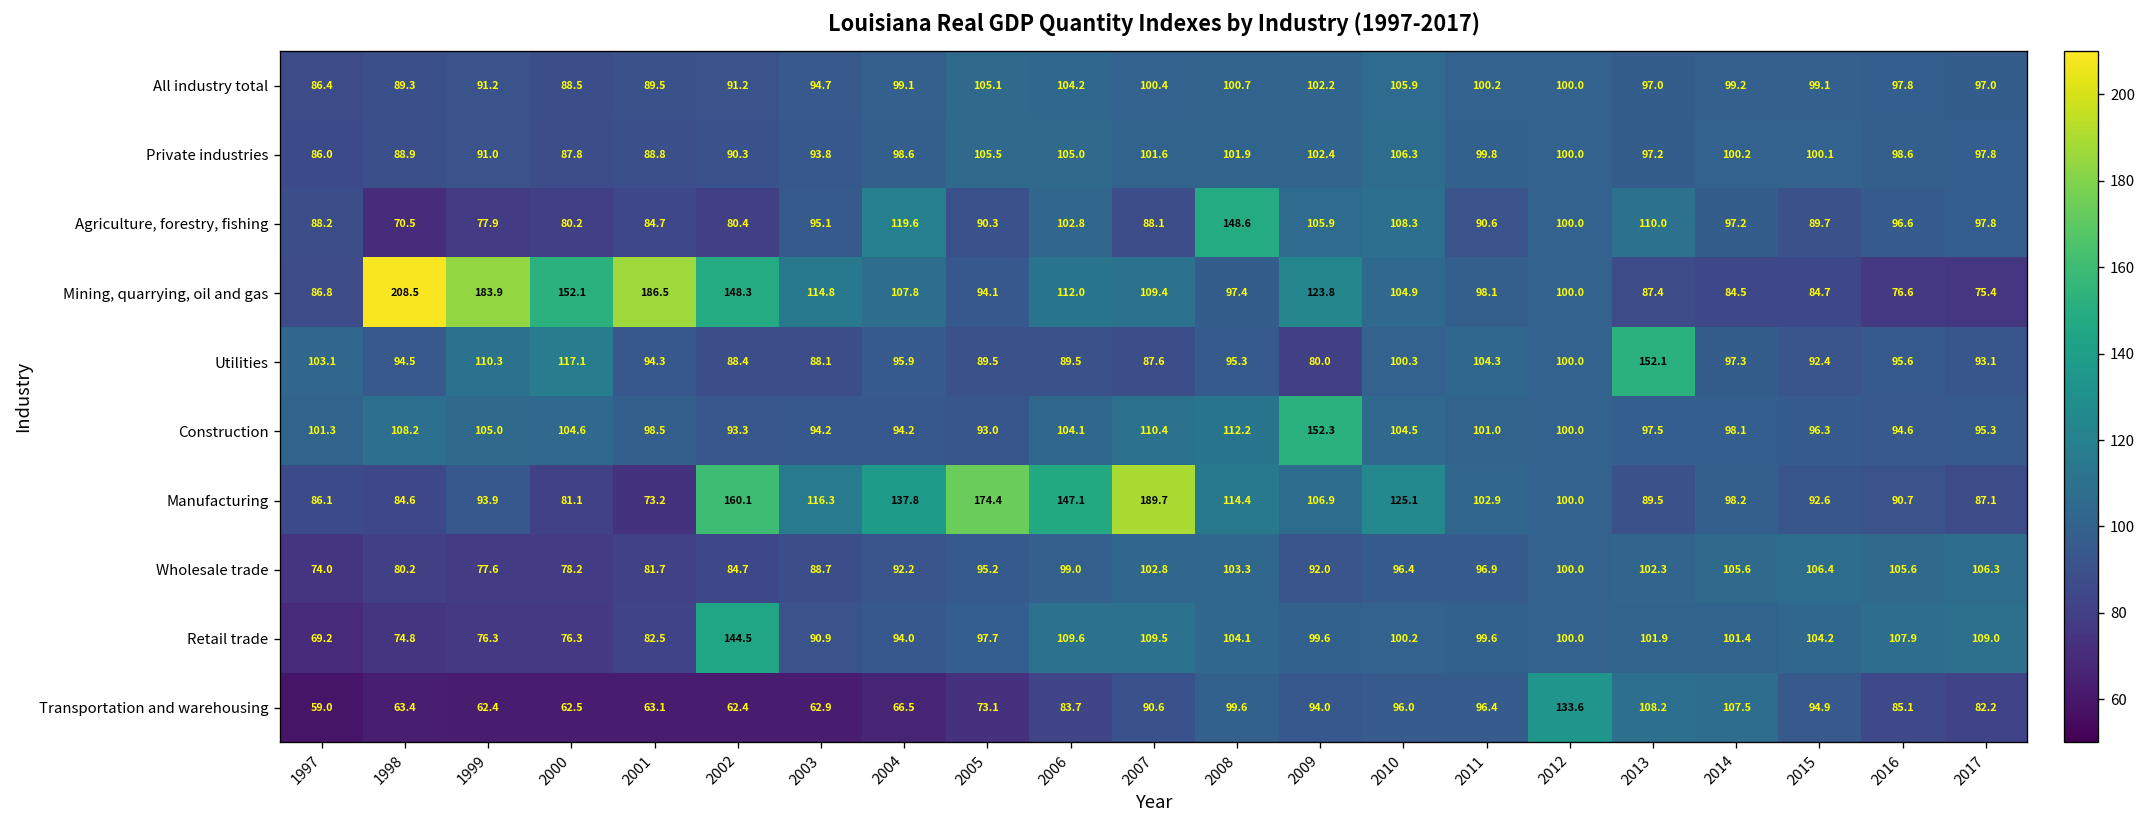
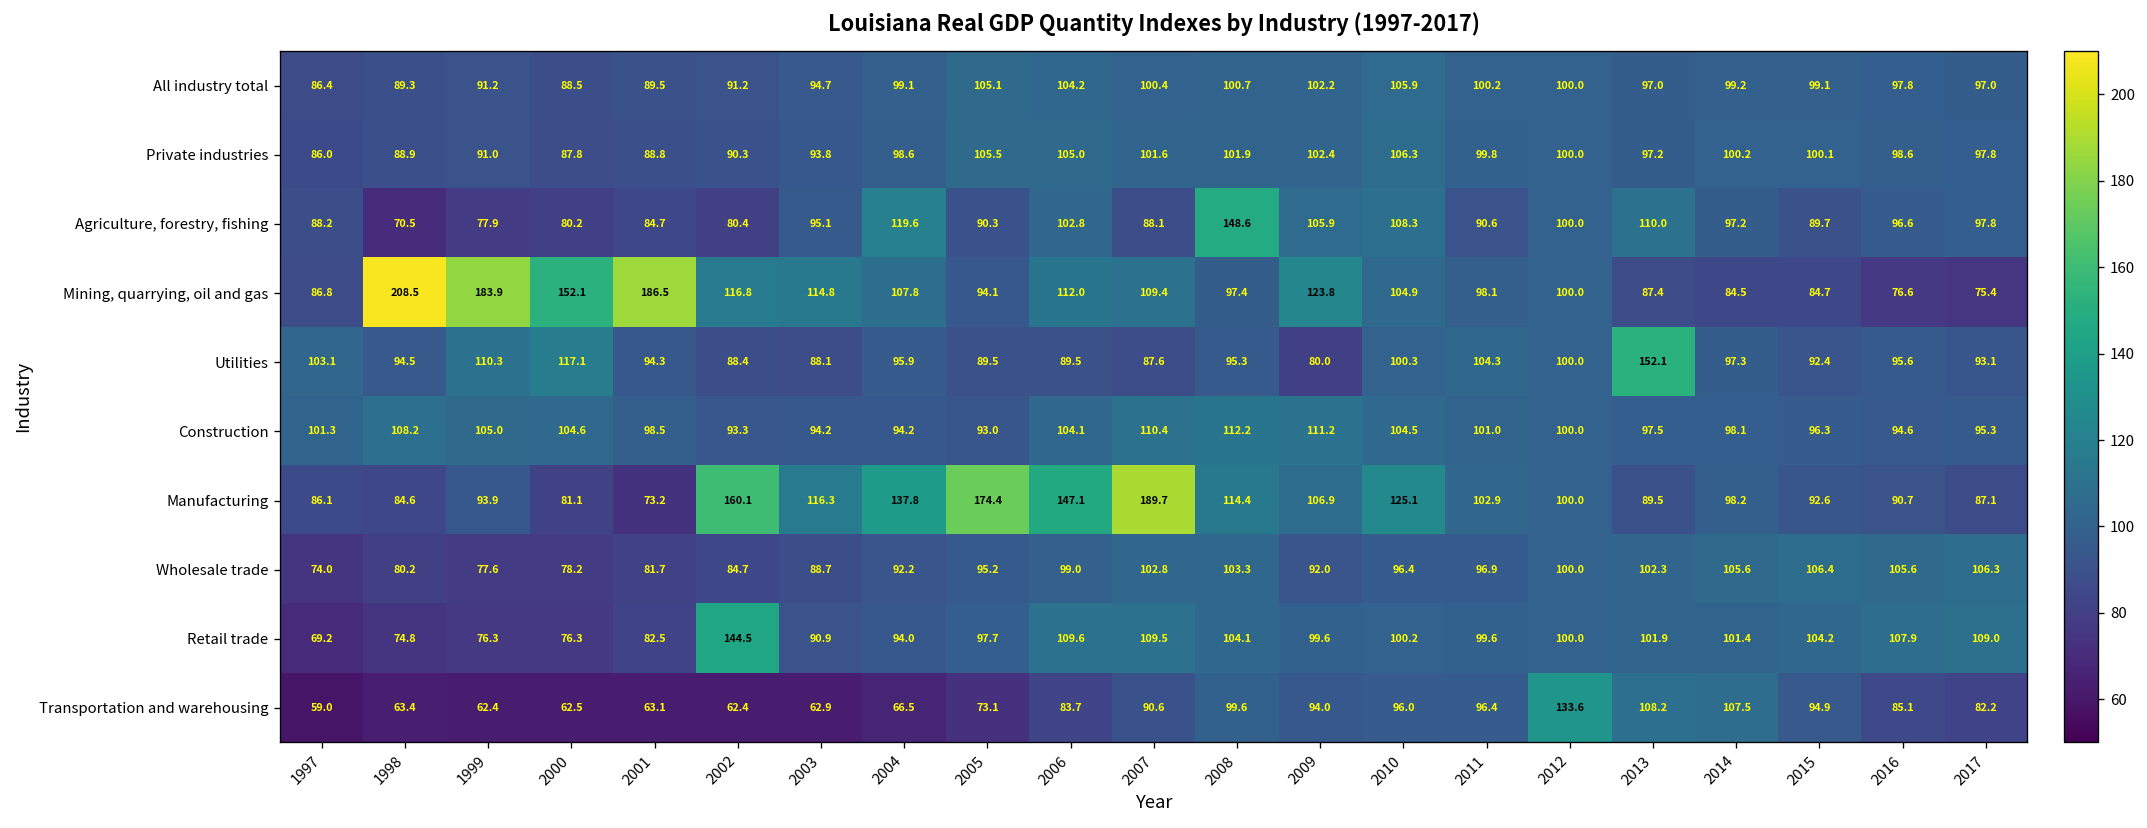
  {
    "Mining, quarrying, oil and gas": {
      "1997": 86.8,
      "1998": 208.5,
      "1999": 183.9,
      "2000": 152.1,
      "2001": 186.5,
-     "2002": 148.3,
+     "2002": 116.8,
      "2003": 114.8,
      "2004": 107.8,
      "2005": 94.1,
      "2006": 112.0,
      "2007": 109.4,
      "2008": 97.4,
      "2009": 123.8,
      "2010": 104.9,
      "2011": 98.1,
      "2012": 100.0,
      "2013": 87.4,
      "2014": 84.5,
      "2015": 84.7,
      "2016": 76.6,
      "2017": 75.4
    },
    "Construction": {
      "1997": 101.3,
      "1998": 108.2,
      "1999": 105.0,
      "2000": 104.6,
      "2001": 98.5,
      "2002": 93.3,
      "2003": 94.2,
      "2004": 94.2,
      "2005": 93.0,
      "2006": 104.1,
      "2007": 110.4,
      "2008": 112.2,
-     "2009": 152.3,
+     "2009": 111.2,
      "2010": 104.5,
      "2011": 101.0,
      "2012": 100.0,
      "2013": 97.5,
      "2014": 98.1,
      "2015": 96.3,
      "2016": 94.6,
      "2017": 95.3
    }
  }
